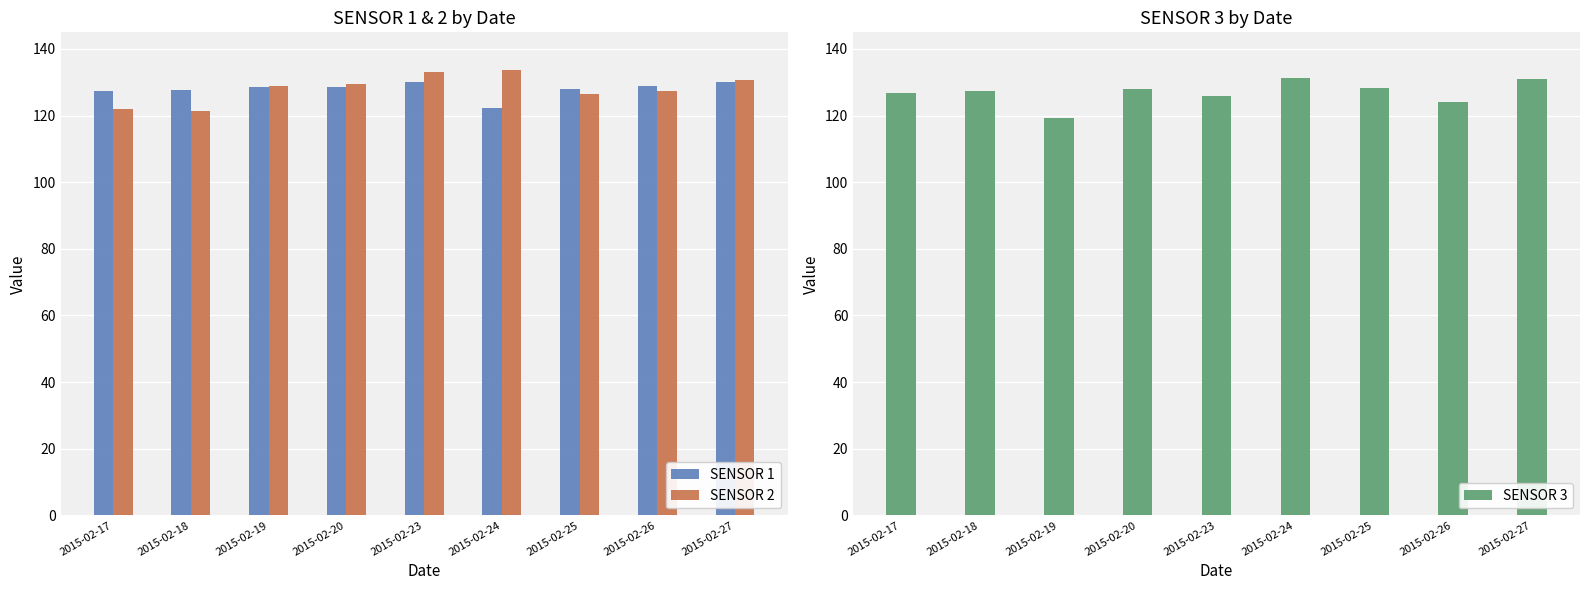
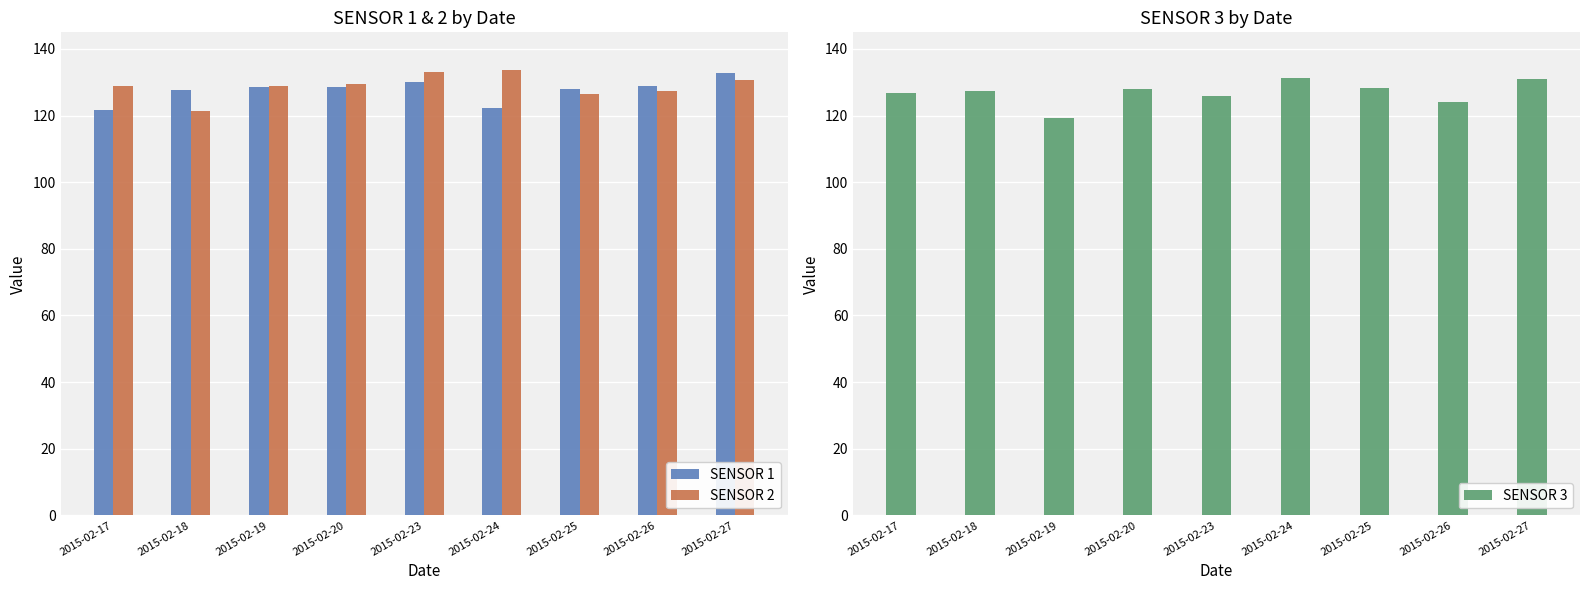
  {
    "SENSOR 1 & 2 by Date": {
      "SENSOR 1": {
-       "2015-02-17": 127,
+       "2015-02-17": 122,
        "2015-02-18": 128,
        "2015-02-19": 128,
        "2015-02-20": 129,
        "2015-02-23": 130,
        "2015-02-24": 122,
        "2015-02-25": 128,
        "2015-02-26": 129,
-       "2015-02-27": 130
+       "2015-02-27": 133
      },
      "SENSOR 2": {
-       "2015-02-17": 122,
+       "2015-02-17": 129,
        "2015-02-18": 121,
        "2015-02-19": 129,
        "2015-02-20": 130,
        "2015-02-23": 133,
        "2015-02-24": 134,
        "2015-02-25": 126,
        "2015-02-26": 127,
        "2015-02-27": 131
      }
    },
    "SENSOR 3 by Date": {
      "2015-02-17": 127,
      "2015-02-18": 127,
      "2015-02-19": 119,
      "2015-02-20": 128,
      "2015-02-23": 126,
      "2015-02-24": 131,
      "2015-02-25": 128,
      "2015-02-26": 124,
      "2015-02-27": 131
    }
  }
